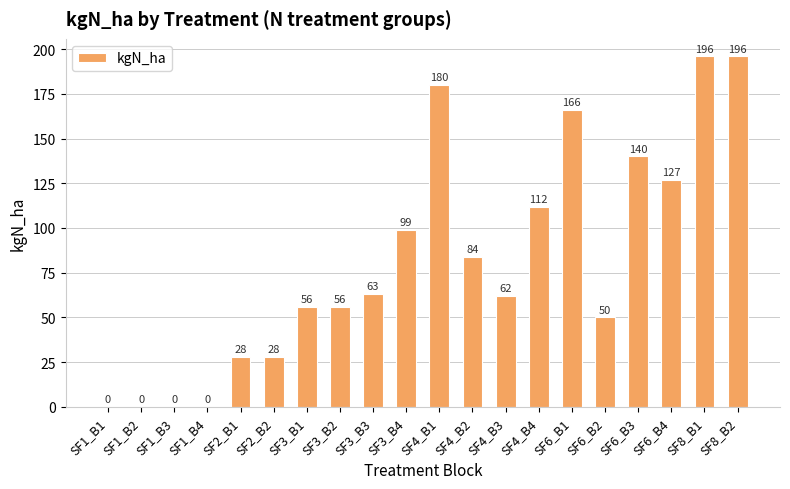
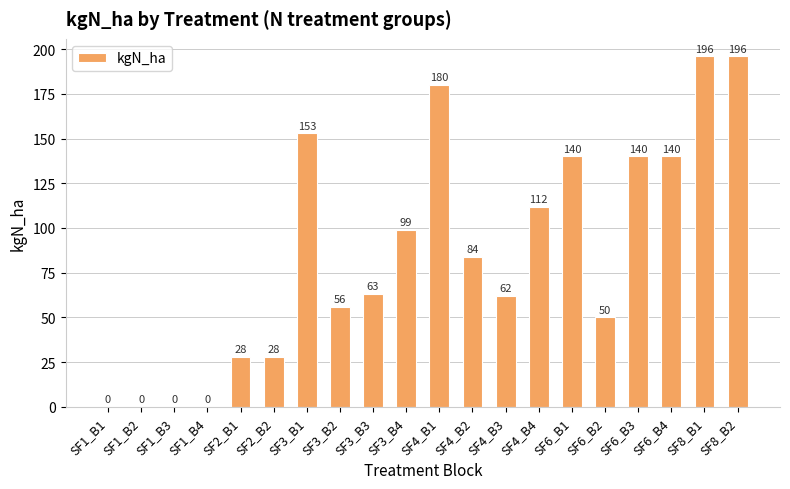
  {
    "SF1_B1": 0,
    "SF1_B2": 0,
    "SF1_B3": 0,
    "SF1_B4": 0,
    "SF2_B1": 28,
    "SF2_B2": 28,
-   "SF3_B1": 56,
+   "SF3_B1": 153,
    "SF3_B2": 56,
    "SF3_B3": 63,
    "SF3_B4": 99,
    "SF4_B1": 180,
    "SF4_B2": 84,
    "SF4_B3": 62,
    "SF4_B4": 112,
-   "SF6_B1": 166,
+   "SF6_B1": 140,
    "SF6_B2": 50,
    "SF6_B3": 140,
-   "SF6_B4": 127,
+   "SF6_B4": 140,
    "SF8_B1": 196,
    "SF8_B2": 196
  }
